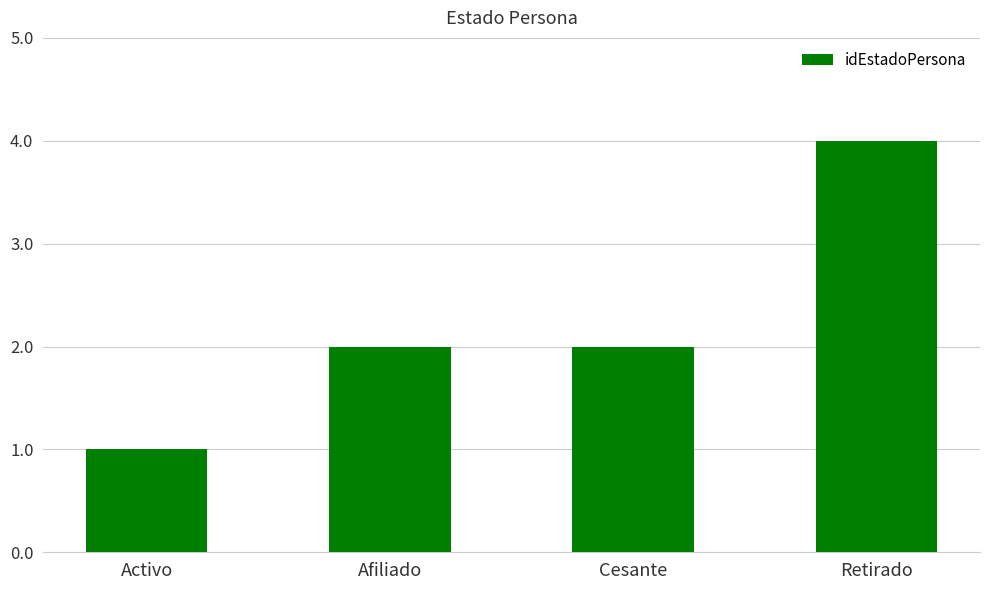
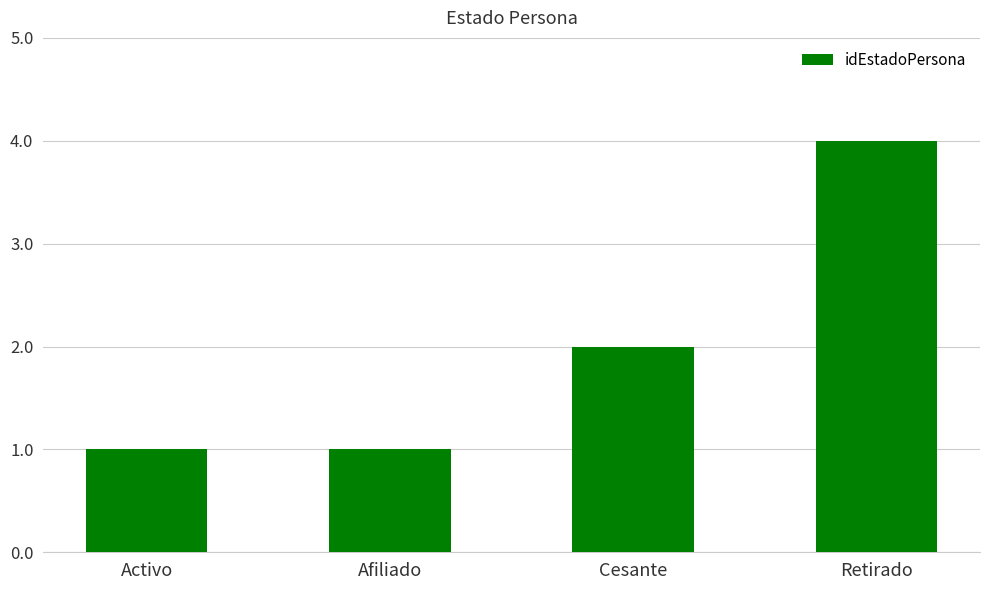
  {
    "Activo": 1,
-   "Afiliado": 2,
+   "Afiliado": 1,
    "Cesante": 2,
    "Retirado": 4
  }
